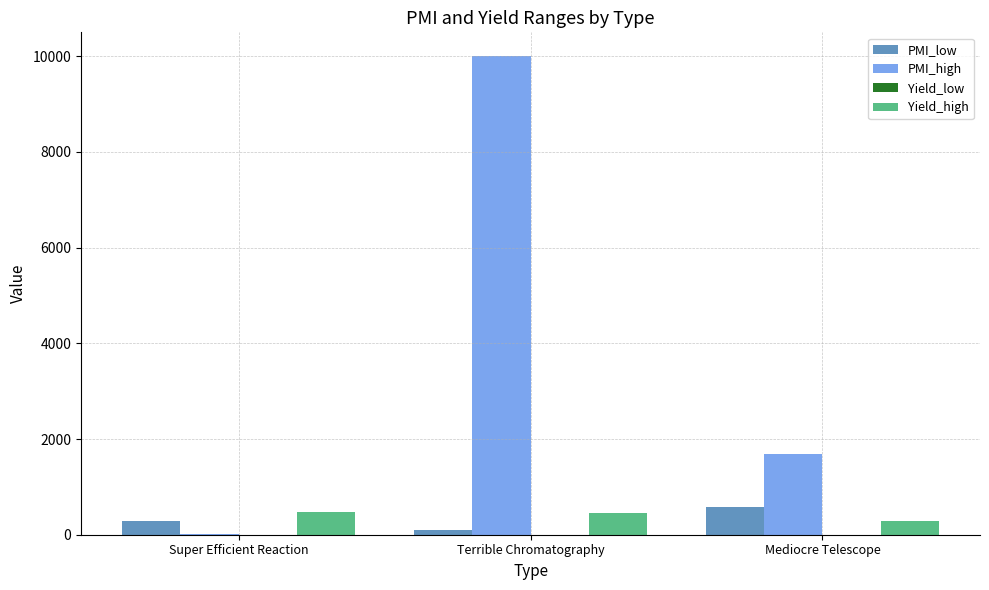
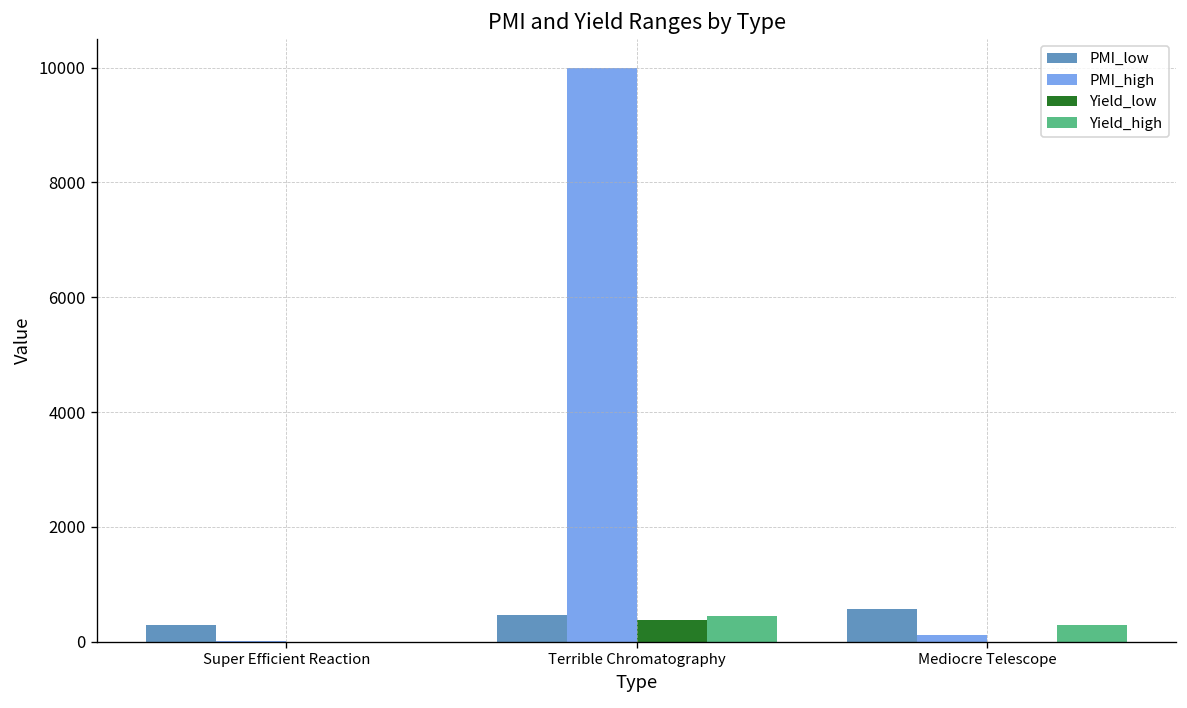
  {
    "PMI_low": {
      "Super Efficient Reaction": 300,
-     "Terrible Chromatography": 100,
+     "Terrible Chromatography": 500,
      "Mediocre Telescope": 600
    },
    "PMI_high": {
      "Terrible Chromatography": 10000,
-     "Mediocre Telescope": 1700
+     "Mediocre Telescope": 100
    },
    "Yield_low": {
-     "Terrible Chromatography": 0
+     "Terrible Chromatography": 400
    },
    "Yield_high": {
-     "Super Efficient Reaction": 500,
+     "Super Efficient Reaction": 0,
      "Terrible Chromatography": 500,
      "Mediocre Telescope": 300
    }
  }
